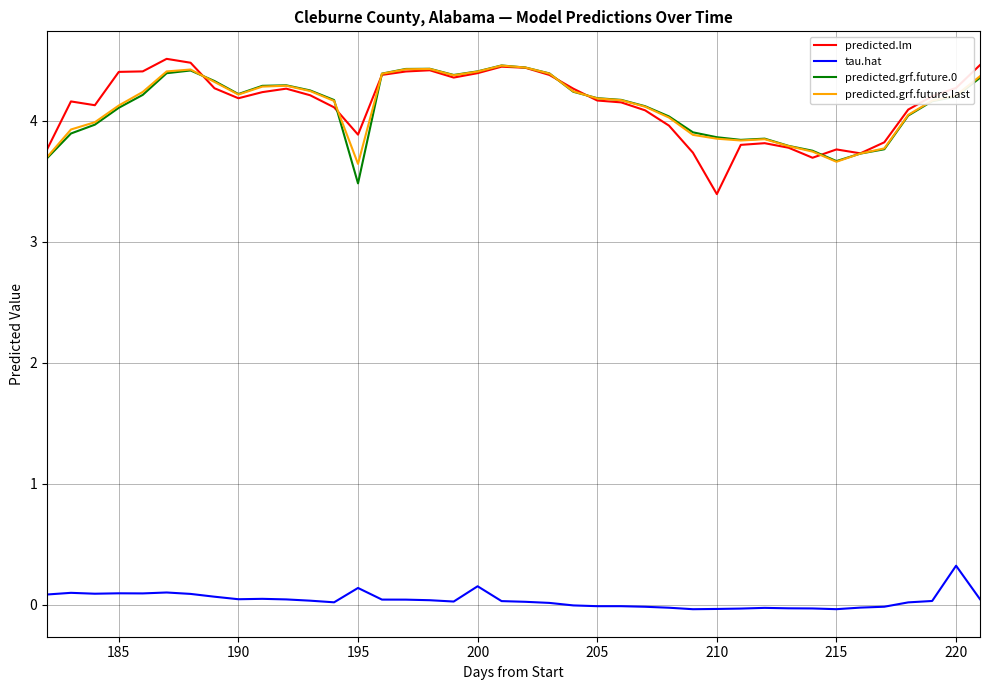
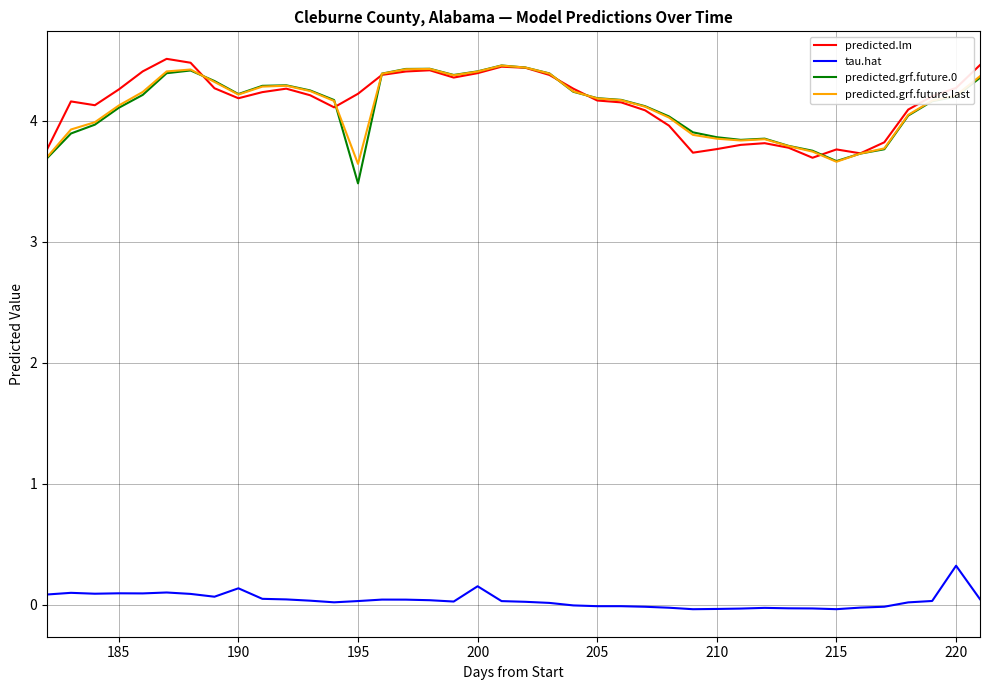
  {
    "predicted.lm": {
-     "185": 4.40,
+     "185": 4.26,
      "190": 4.19,
-     "195": 3.88,
-     "210": 3.39,
+     "195": 4.22,
+     "210": 3.77,
      "215": 3.76
    },
    "tau.hat": {
      "185": 0.09,
-     "190": 0.05,
-     "195": 0.14,
+     "190": 0.14,
+     "195": 0.03,
      "200": 0.15,
      "205": -0.01,
      "210": -0.03,
      "215": -0.04,
      "220": 0.32
    },
    "predicted.grf.future.0": {
      "195": 3.48
    },
    "predicted.grf.future.last": {
      "195": 3.64
    }
  }
